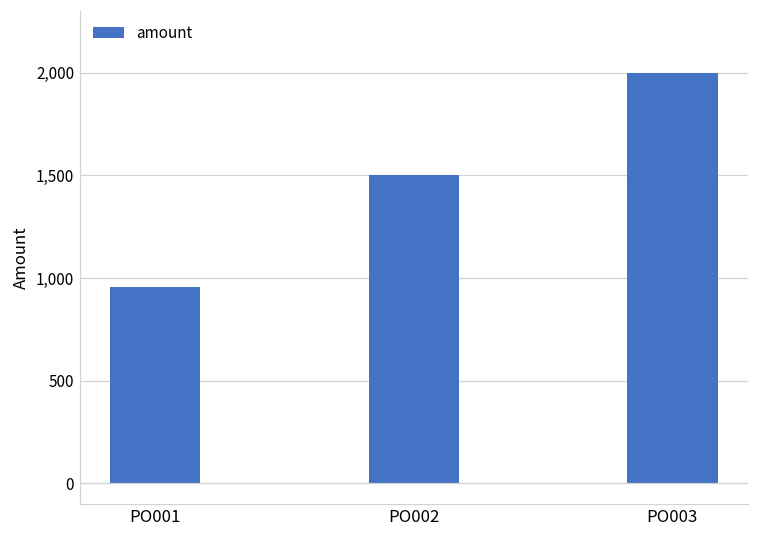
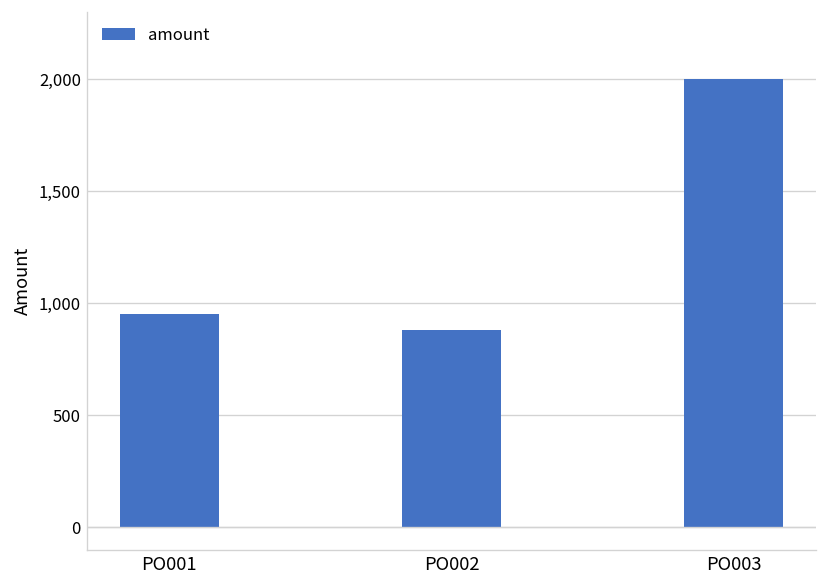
  {
    "PO001": "950",
-   "PO002": "1,500",
+   "PO002": "880",
    "PO003": "2,000"
  }
